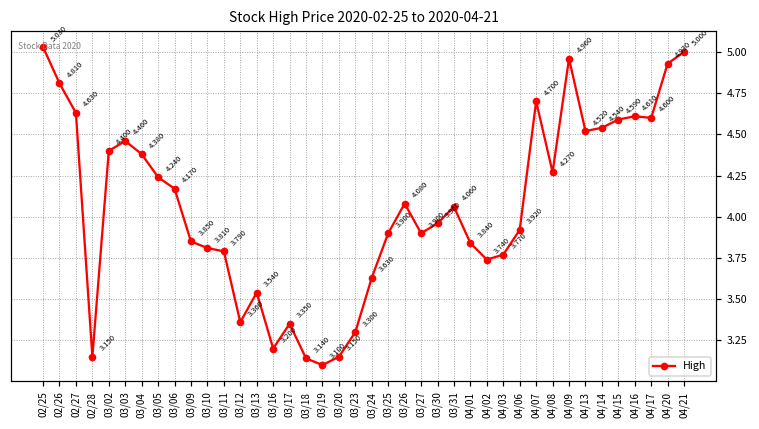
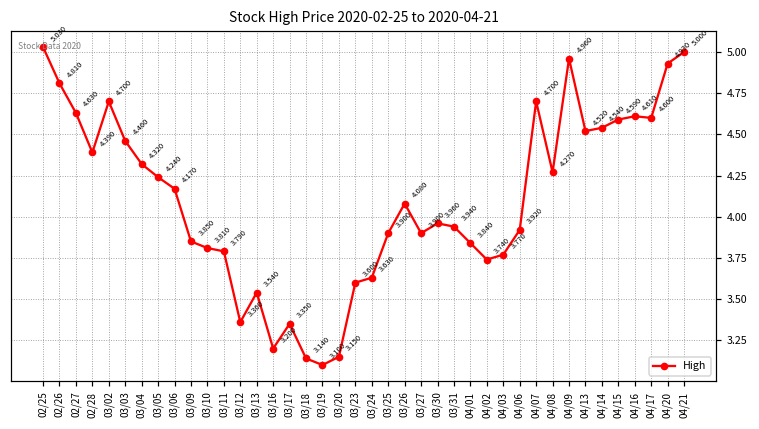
  {
    "02/25": 5.030,
    "02/26": 4.810,
    "02/27": 4.630,
-   "02/28": 3.150,
-   "03/02": 4.400,
+   "02/28": 4.390,
+   "03/02": 4.700,
    "03/03": 4.460,
-   "03/04": 4.380,
+   "03/04": 4.320,
    "03/05": 4.240,
    "03/06": 4.170,
    "03/09": 3.850,
    "03/10": 3.810,
    "03/11": 3.790,
    "03/12": 3.360,
    "03/13": 3.540,
    "03/17": 3.350,
    "03/18": 3.140,
-   "03/23": 3.300,
+   "03/23": 3.600,
    "03/24": 3.630,
    "03/25": 3.900,
    "03/26": 4.080,
-   "03/31": 4.060,
+   "03/31": 3.940,
    "04/01": 3.840,
    "04/06": 3.920,
    "04/07": 4.700,
    "04/08": 4.270,
    "04/09": 4.960,
    "04/16": 4.610,
    "04/17": 4.600,
    "04/21": 5.000
  }
